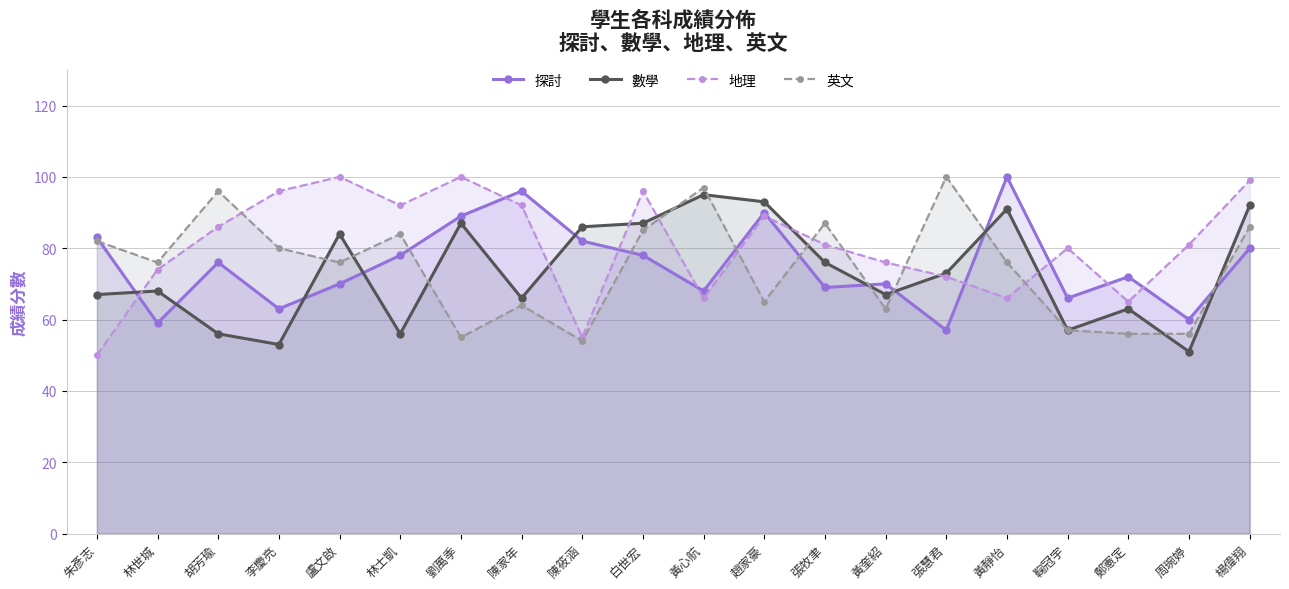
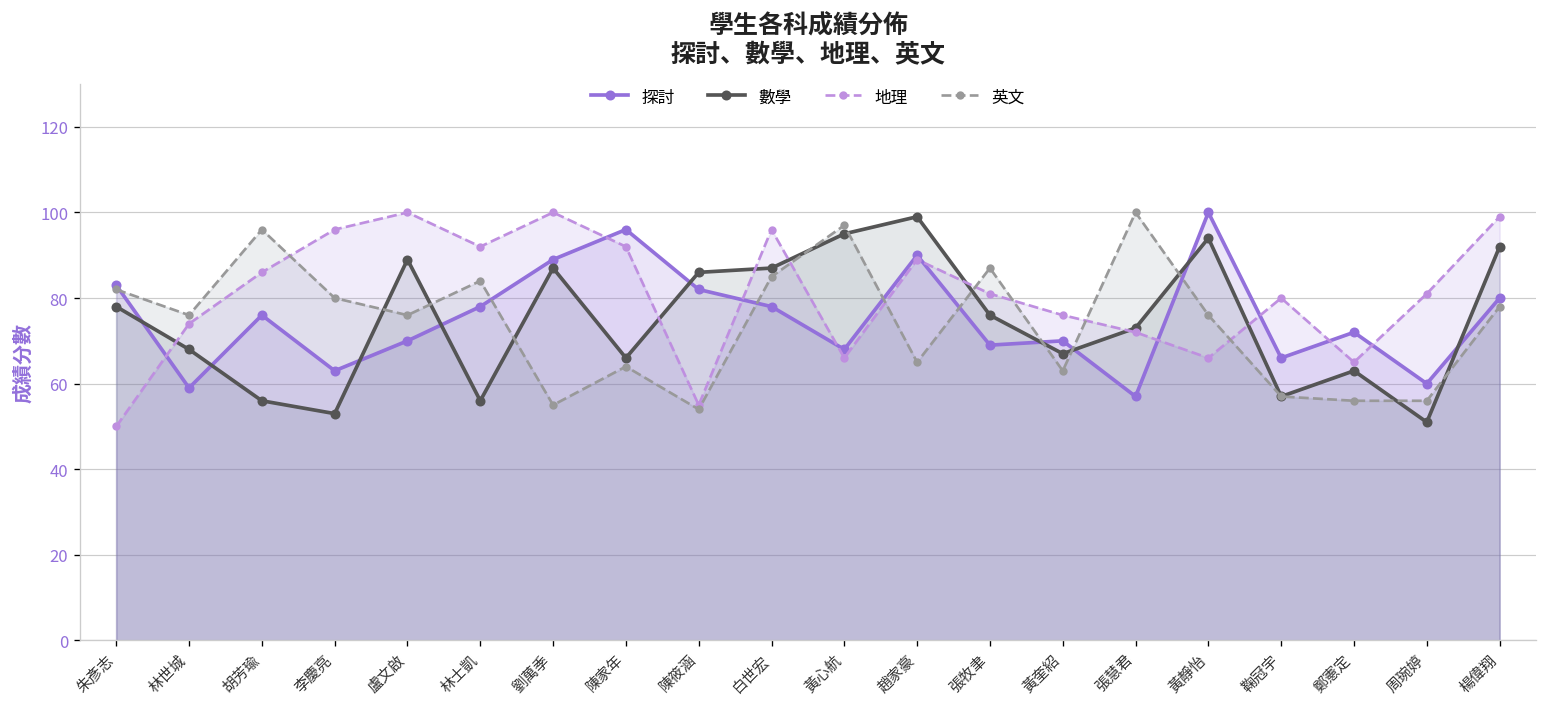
  {
    "數學": {
-     "朱彥志": 67,
+     "朱彥志": 78,
      "林世城": 68,
      "胡芳瑜": 56,
      "李慶亮": 53,
-     "盧文啟": 84,
+     "盧文啟": 89,
      "林士凱": 56,
      "劉萬季": 87,
      "陳家年": 66,
      "陳筱涵": 86,
      "白世宏": 87,
      "黃心航": 95,
-     "趙家豪": 93,
+     "趙家豪": 99,
      "張牧聿": 76,
      "黃奎紹": 67,
      "張慧君": 73,
-     "黃靜怡": 91,
+     "黃靜怡": 94,
      "鄭憲定": 63,
      "周琬婷": 51,
      "楊偉翔": 92
    },
    "英文": {
      "朱彥志": 82,
      "林世城": 76,
      "胡芳瑜": 96,
      "李慶亮": 80,
      "盧文啟": 76,
      "林士凱": 84,
      "劉萬季": 55,
      "陳家年": 64,
      "陳筱涵": 54,
      "白世宏": 85,
      "黃心航": 97,
      "趙家豪": 65,
      "張牧聿": 87,
      "黃奎紹": 63,
      "張慧君": 100,
      "黃靜怡": 76,
      "鄭憲定": 56,
      "周琬婷": 56,
-     "楊偉翔": 86
+     "楊偉翔": 78
    }
  }
